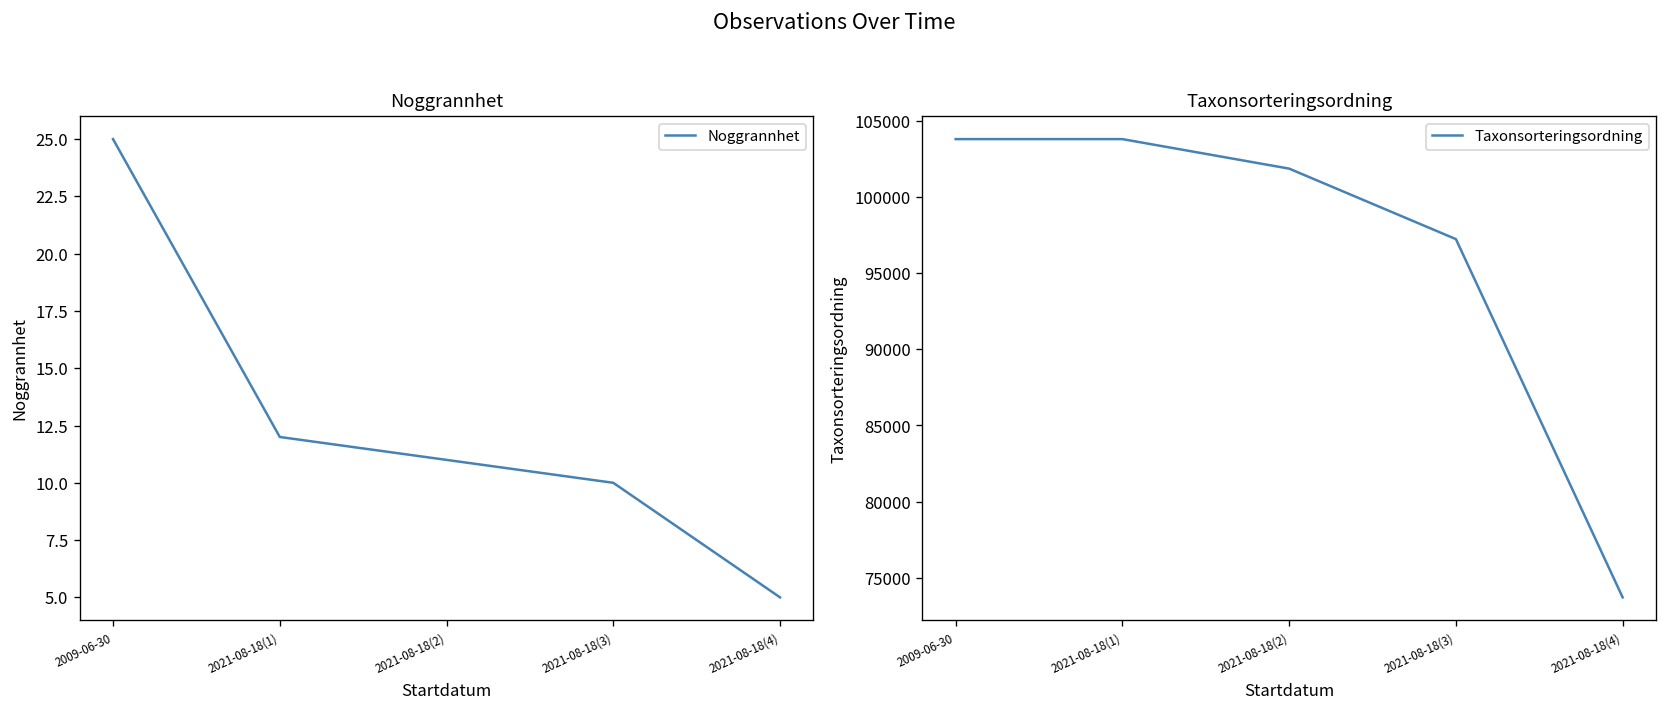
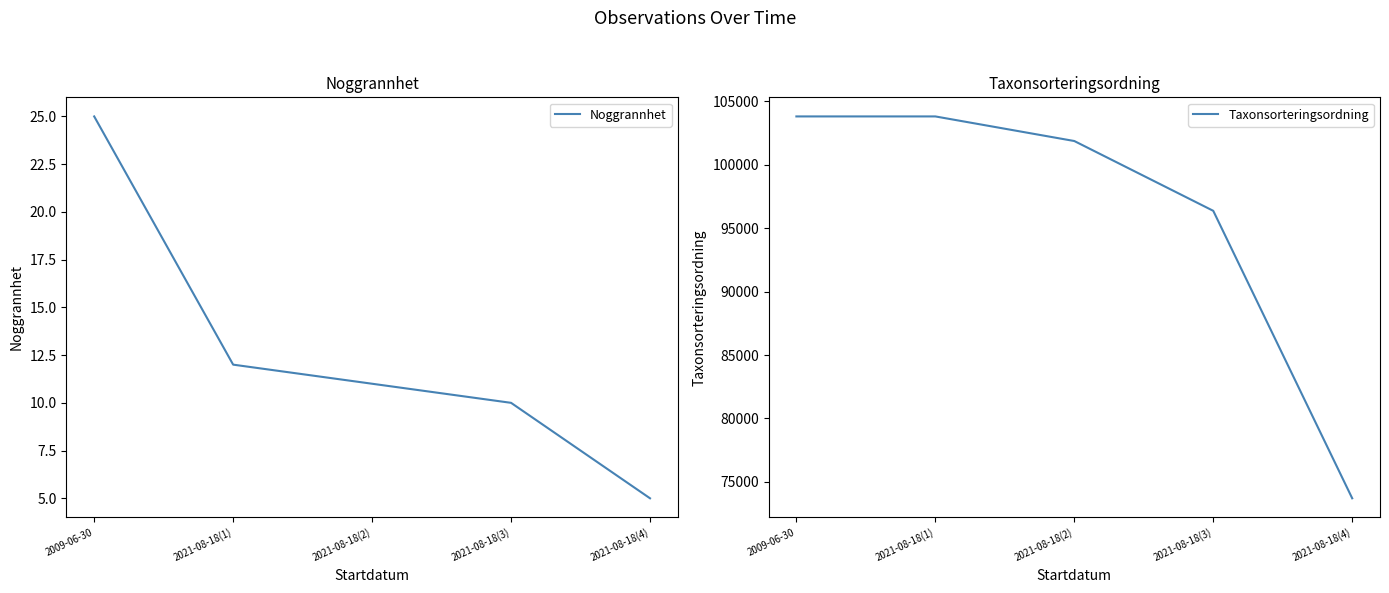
  {
    "Noggrannhet": {
      "2009-06-30": 25.0,
      "2021-08-18(1)": 12.0,
      "2021-08-18(2)": 11.0,
      "2021-08-18(3)": 10.0,
      "2021-08-18(4)": 5.0
    },
    "Taxonsorteringsordning": {
      "2009-06-30": 103800,
      "2021-08-18(1)": 103800,
      "2021-08-18(2)": 101900,
-     "2021-08-18(3)": 97200,
+     "2021-08-18(3)": 96400,
      "2021-08-18(4)": 73700
    }
  }
